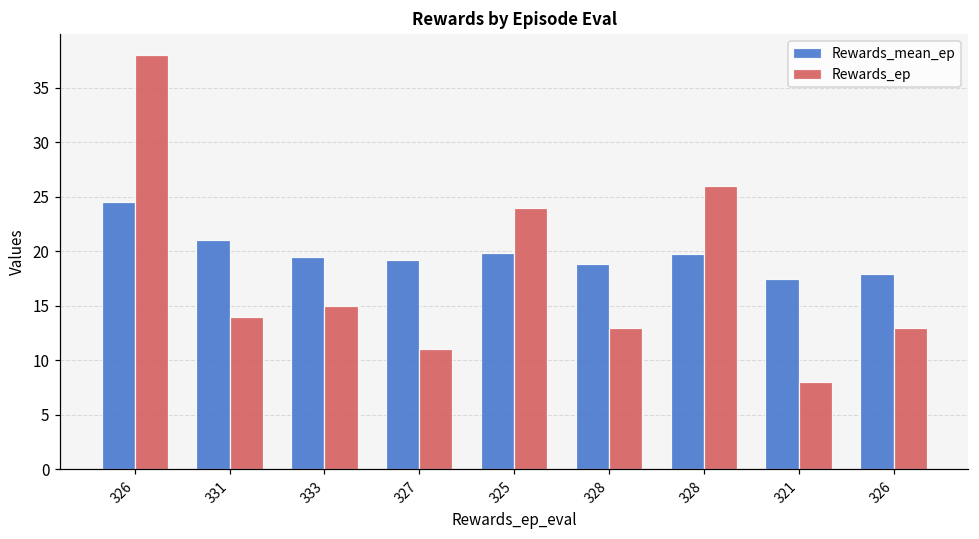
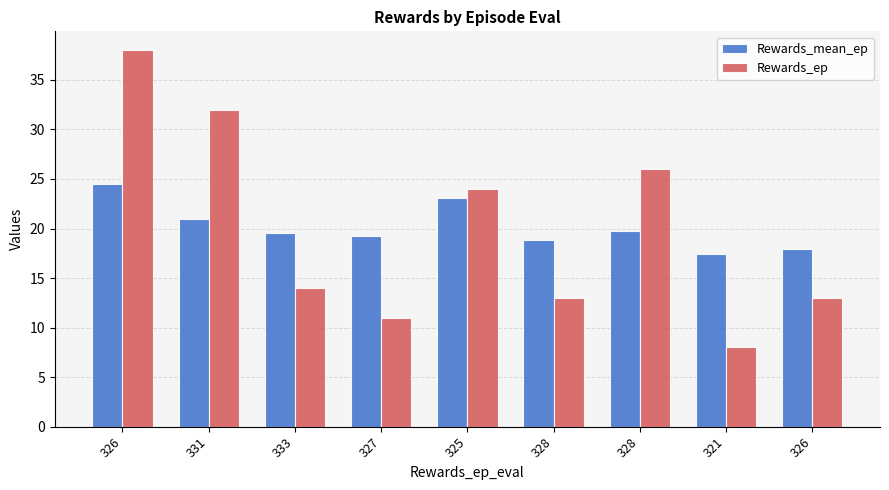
  {
    "Rewards_mean_ep": {
      "331": 21,
      "333": 20,
      "327": 19,
-     "325": 20,
+     "325": 23,
      "321": 17
    },
    "Rewards_ep": {
-     "331": 14,
-     "333": 15,
+     "331": 32,
+     "333": 14,
      "327": 11,
      "325": 24,
      "321": 8
    }
  }
